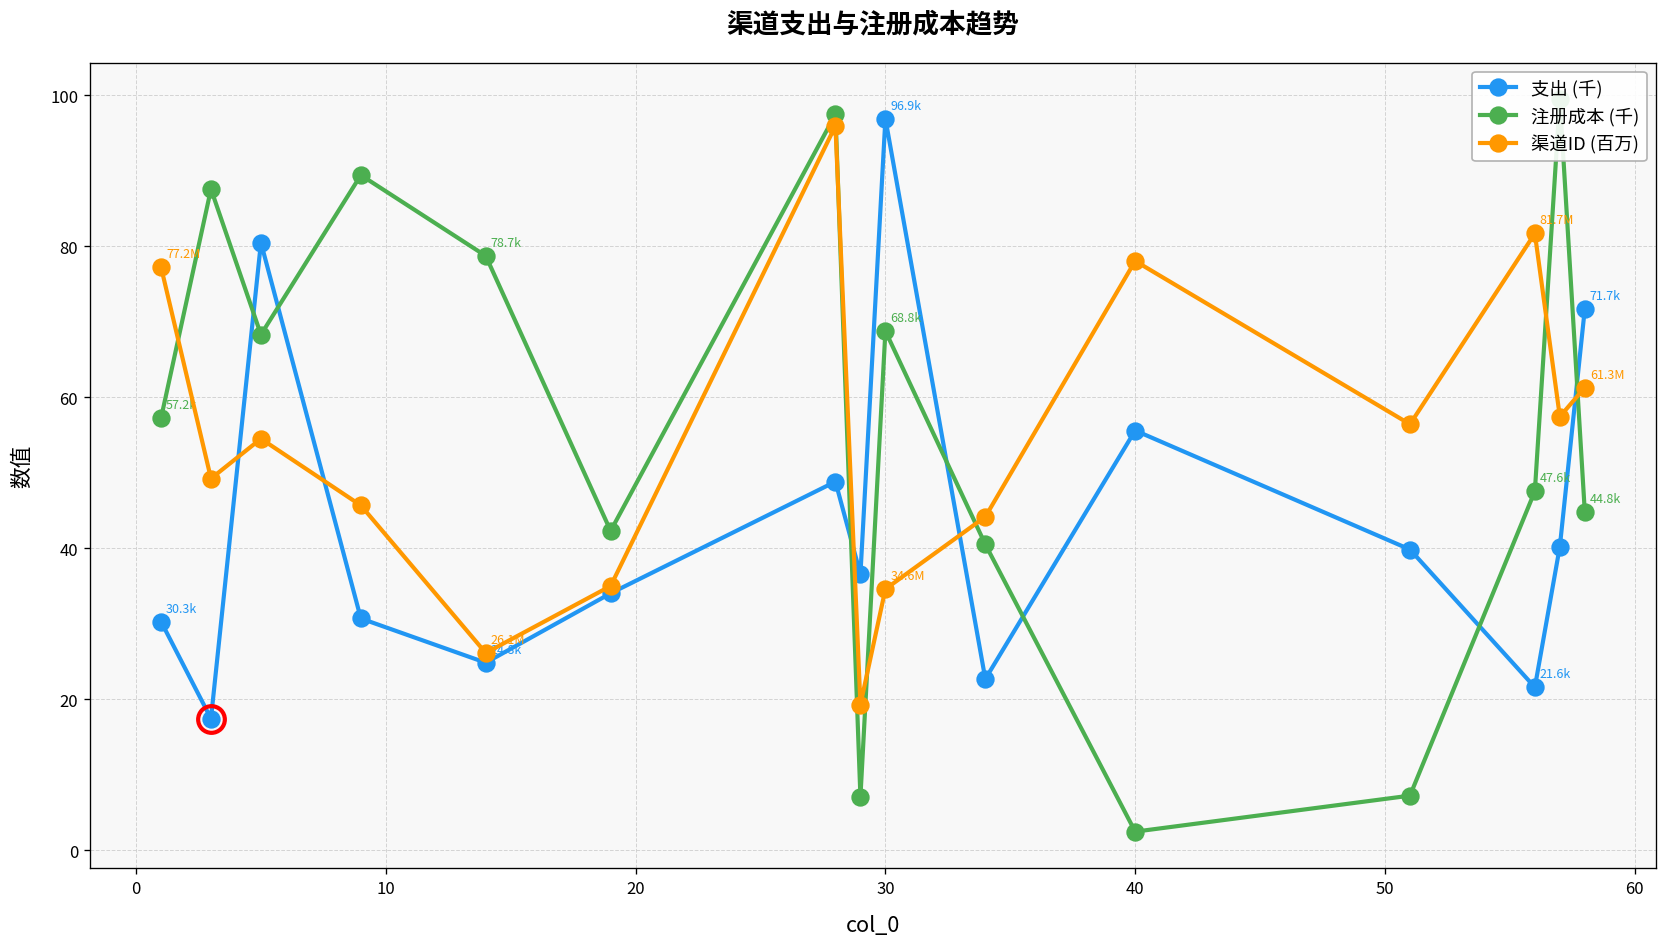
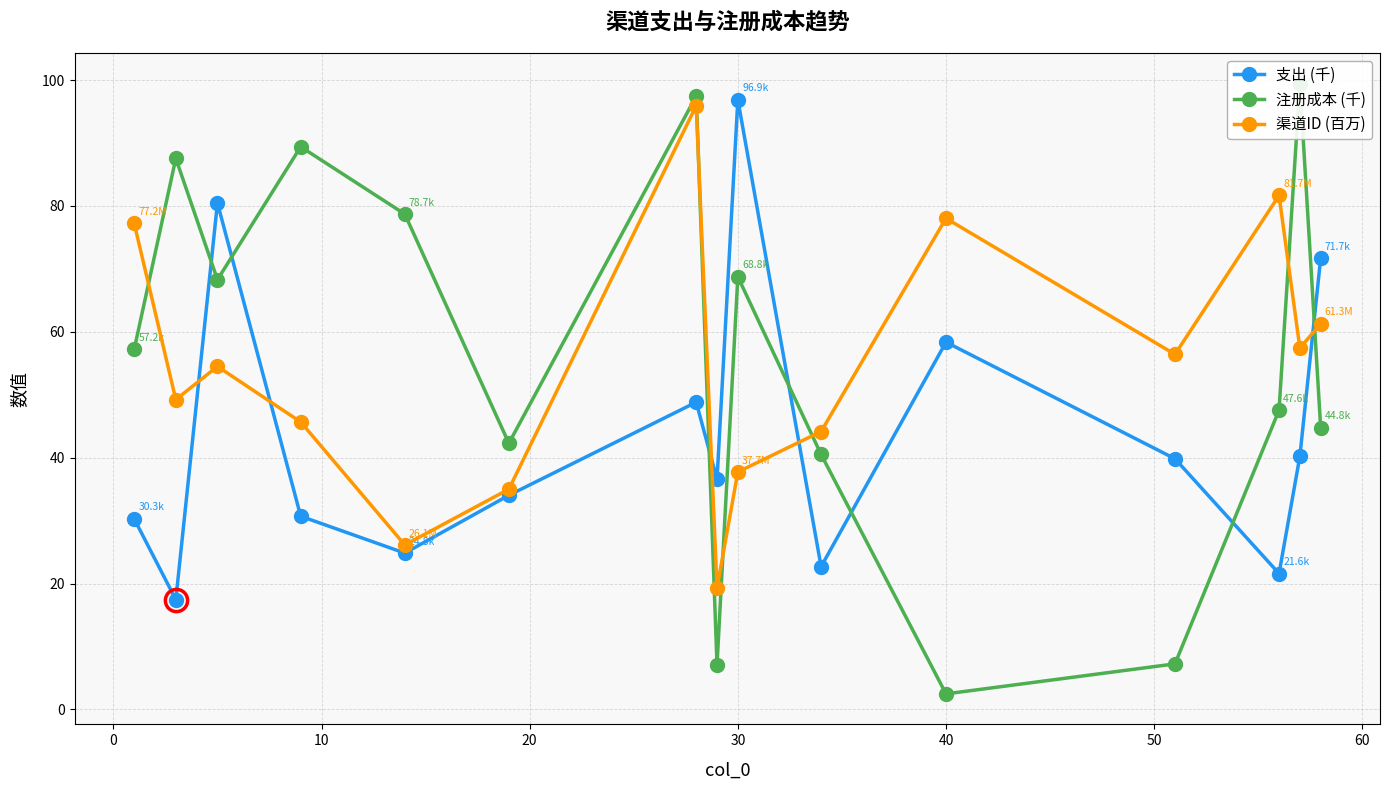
  {
    "支出 (千)": {
-     "40": "56"
+     "40": "58"
    },
    "注册成本 (千)": {
      "30": "68.8k"
    },
    "渠道ID (百万)": {
-     "30": "34.6M"
+     "30": "37.7M"
    }
  }
